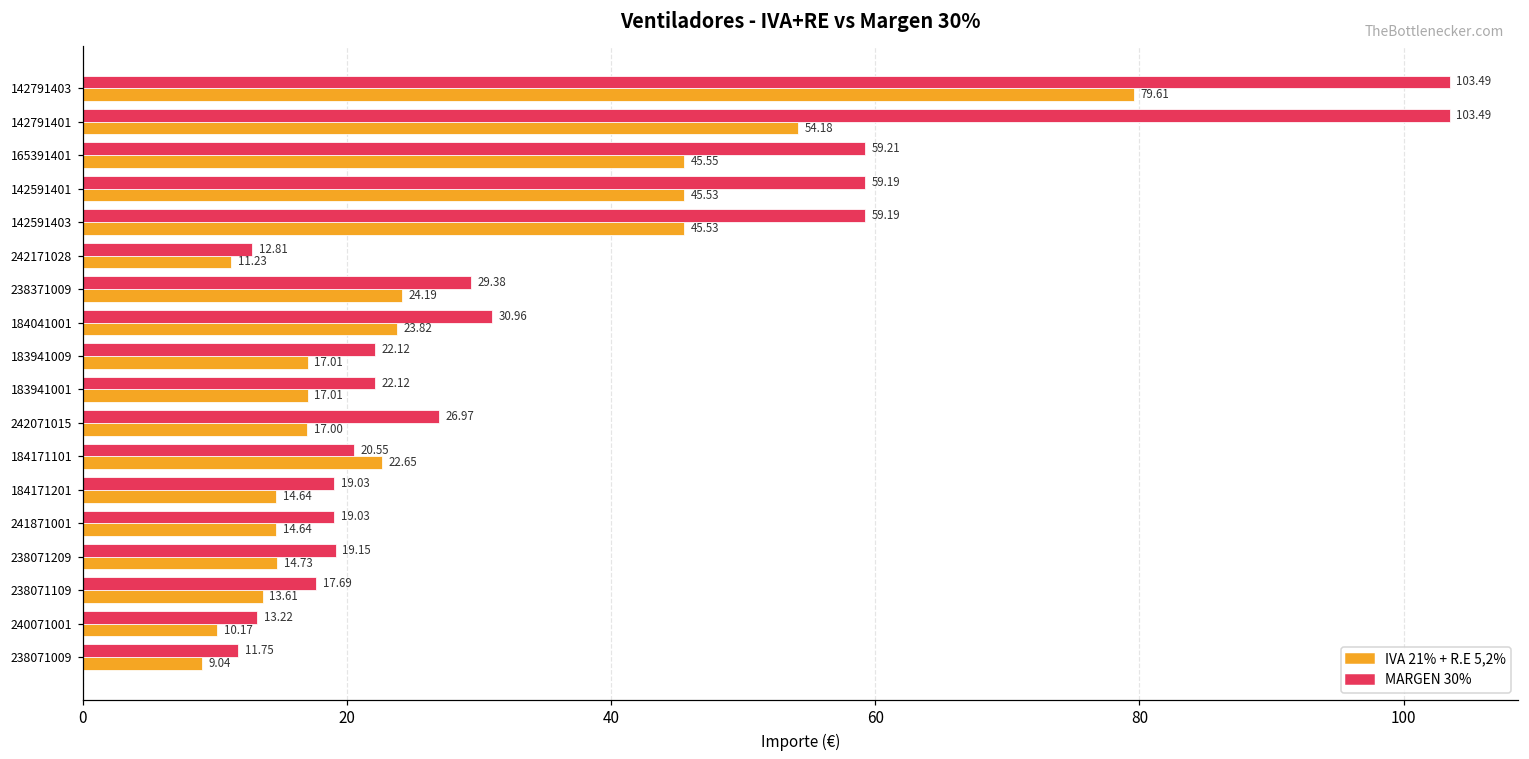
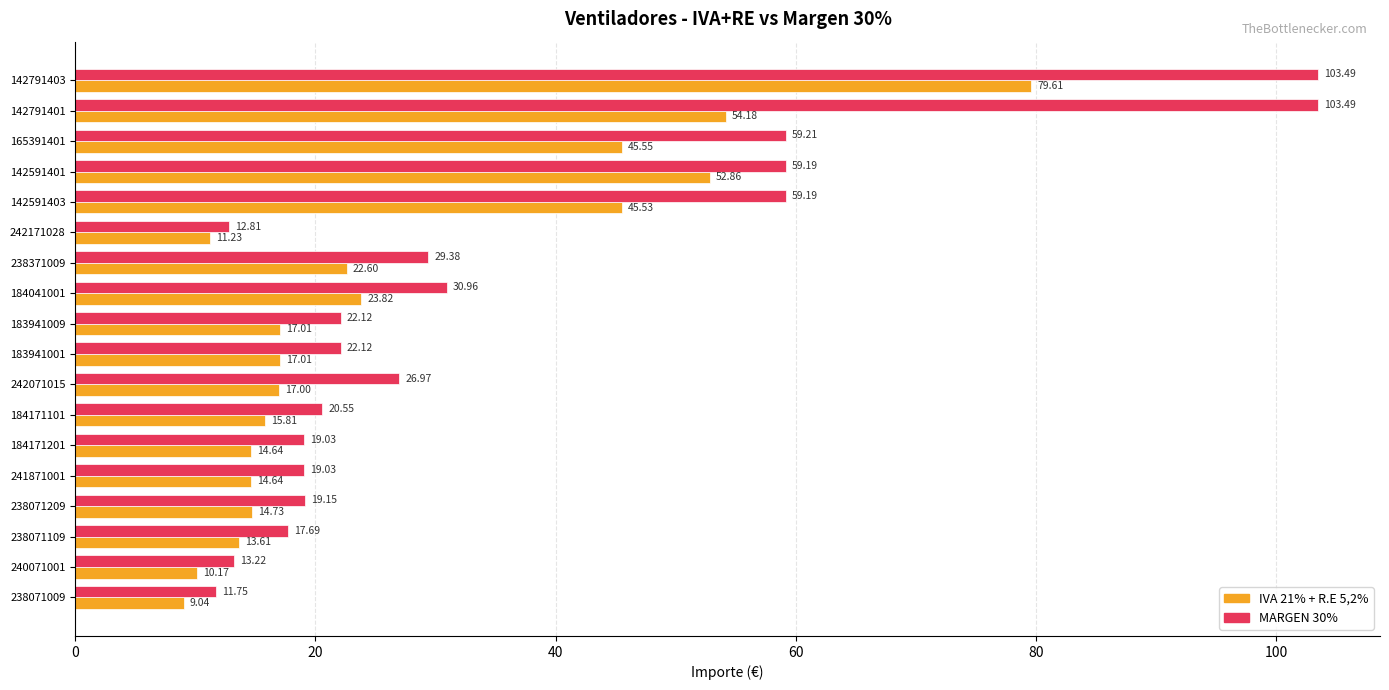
  {
    "IVA 21% + R.E 5,2%": {
      "142791403": 79.61,
      "142791401": 54.18,
      "165391401": 45.55,
-     "142591401": 45.53,
+     "142591401": 52.86,
      "142591403": 45.53,
      "242171028": 11.23,
-     "238371009": 24.19,
+     "238371009": 22.60,
      "184041001": 23.82,
      "183941009": 17.01,
      "183941001": 17.01,
      "242071015": 17.00,
-     "184171101": 22.65,
+     "184171101": 15.81,
      "184171201": 14.64,
      "241871001": 14.64,
      "238071209": 14.73,
      "238071109": 13.61,
      "240071001": 10.17,
      "238071009": 9.04
    },
    "MARGEN 30%": {
      "142791403": 103.49,
      "142791401": 103.49,
      "165391401": 59.21,
      "142591401": 59.19,
      "142591403": 59.19,
      "242171028": 12.81,
      "238371009": 29.38,
      "184041001": 30.96,
      "183941009": 22.12,
      "183941001": 22.12,
      "242071015": 26.97,
      "184171101": 20.55,
      "184171201": 19.03,
      "241871001": 19.03,
      "238071209": 19.15,
      "238071109": 17.69,
      "240071001": 13.22,
      "238071009": 11.75
    }
  }
